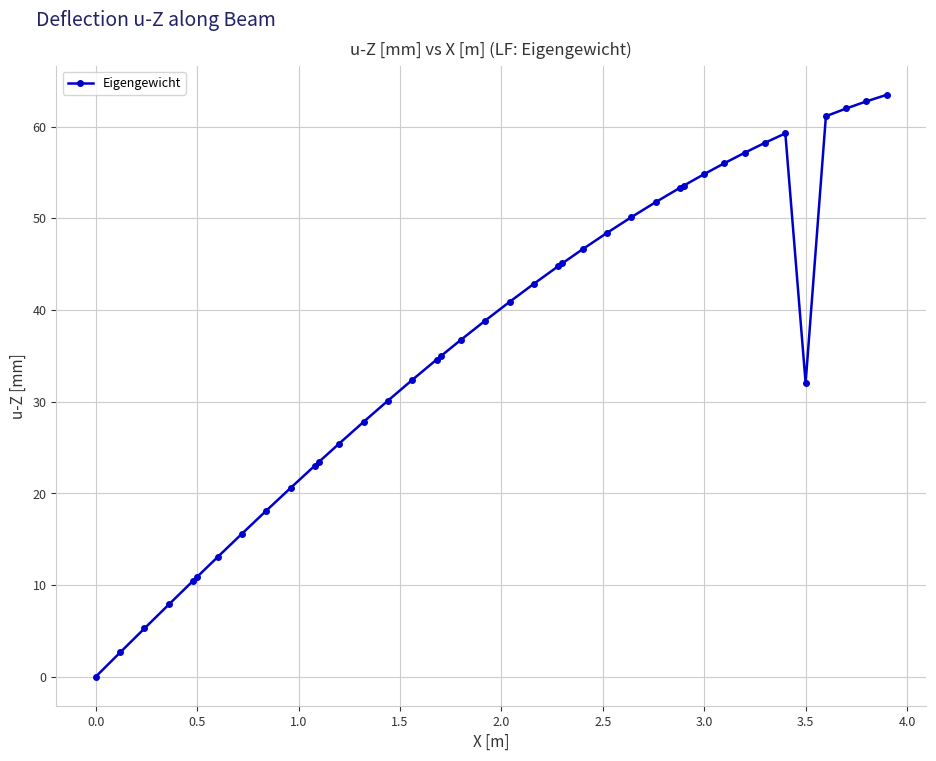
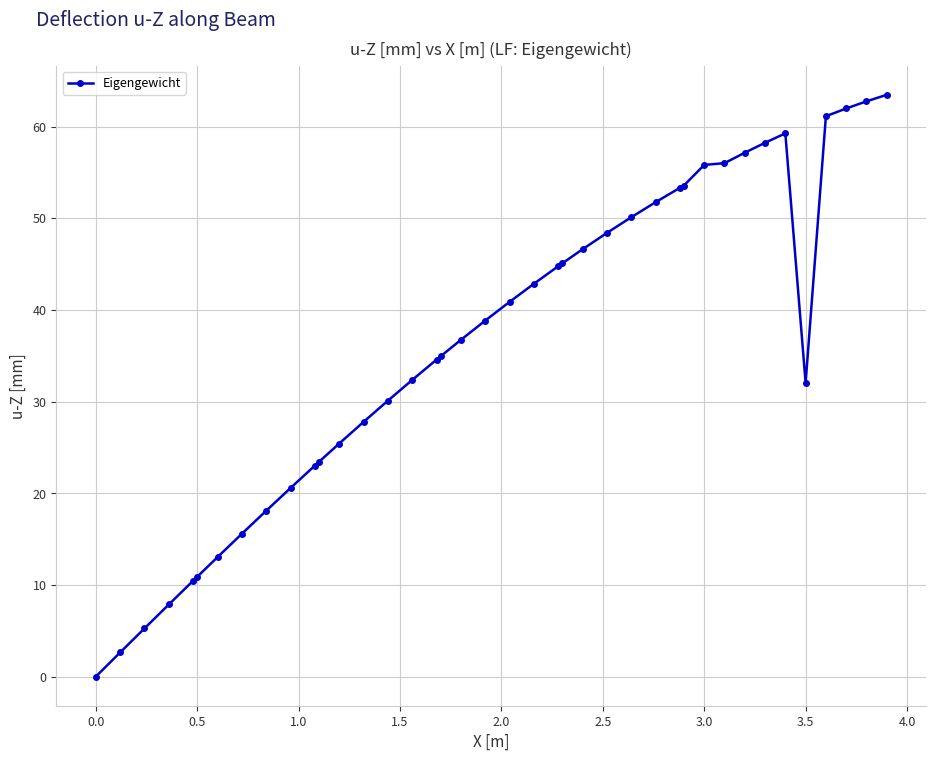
  {
    "0.0": 0,
    "0.5": 11,
-   "3.0": 55,
+   "3.0": 56,
    "3.5": 32
  }
